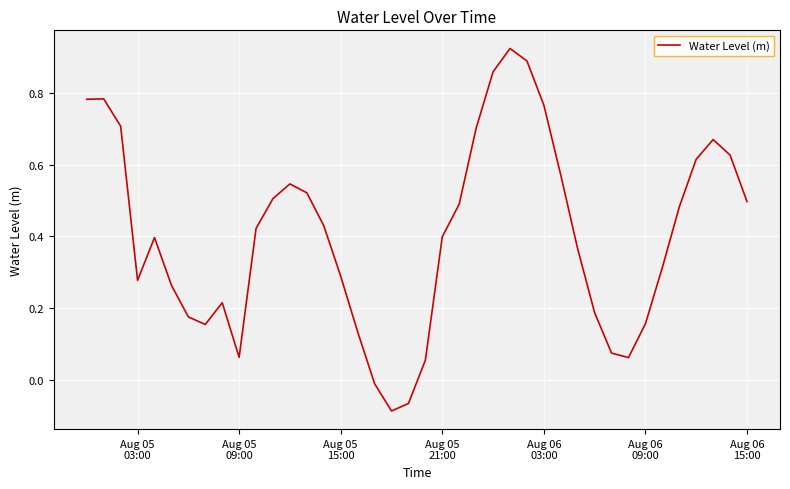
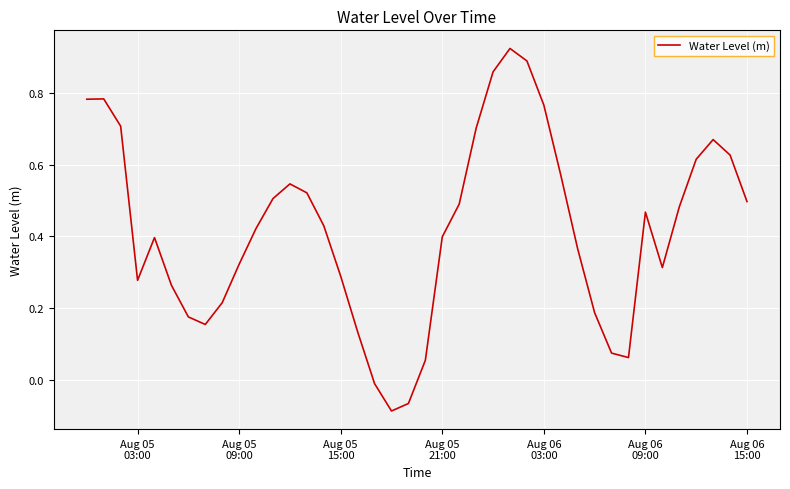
  {
    "Aug 05 03:00": 0.28,
-   "Aug 05 09:00": 0.06,
+   "Aug 05 09:00": 0.32,
    "Aug 05 15:00": 0.29,
    "Aug 05 21:00": 0.40,
    "Aug 06 03:00": 0.77,
-   "Aug 06 09:00": 0.16,
+   "Aug 06 09:00": 0.47,
    "Aug 06 15:00": 0.50
  }
